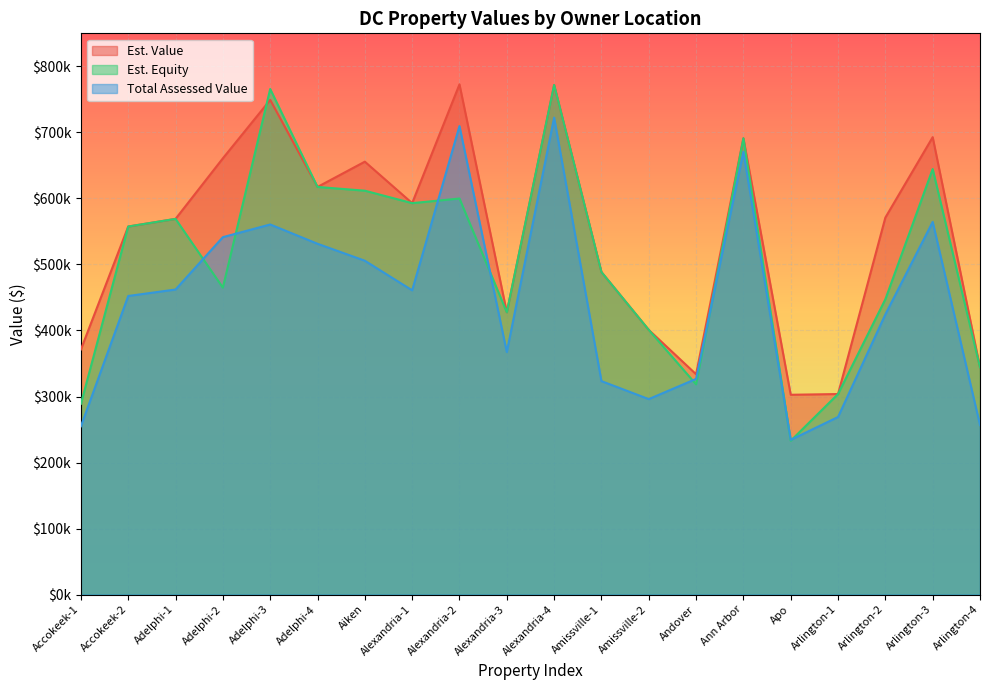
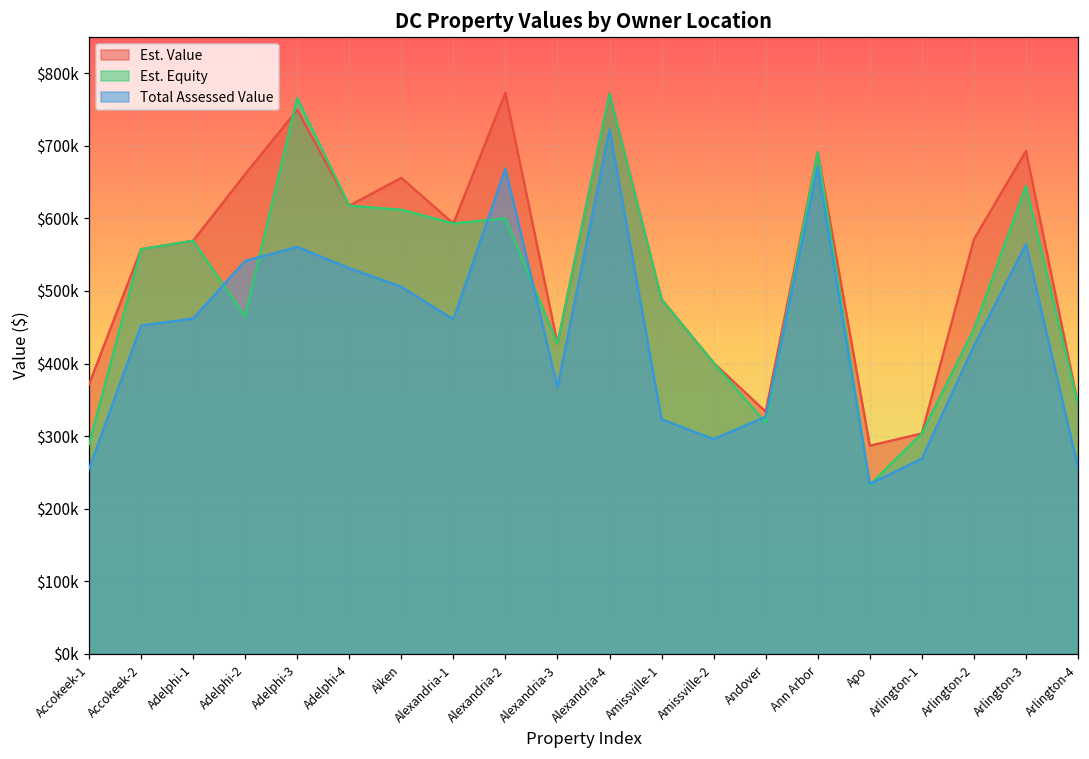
  {
    "Est. Value": {
      "Accokeek-1": "$370000",
      "Adelphi-2": "$660000",
      "Adelphi-3": "$750000",
      "Aiken": "$660000",
      "Alexandria-2": "$770000",
      "Andover": "$330000",
-     "Apo": "$300000",
+     "Apo": "$290000",
      "Arlington-2": "$570000",
      "Arlington-3": "$690000"
    },
    "Est. Equity": {
      "Accokeek-1": "$290000",
      "Adelphi-2": "$460000",
      "Adelphi-3": "$770000",
      "Aiken": "$610000",
      "Alexandria-2": "$600000",
      "Andover": "$320000",
      "Arlington-2": "$450000",
      "Arlington-3": "$640000"
    },
    "Total Assessed Value": {
      "Accokeek-1": "$250000",
      "Accokeek-2": "$450000",
      "Adelphi-1": "$460000",
      "Adelphi-2": "$540000",
      "Adelphi-3": "$560000",
      "Adelphi-4": "$530000",
      "Aiken": "$510000",
      "Alexandria-1": "$460000",
-     "Alexandria-2": "$710000",
+     "Alexandria-2": "$670000",
      "Alexandria-3": "$370000",
      "Alexandria-4": "$720000",
      "Amissville-1": "$320000",
      "Amissville-2": "$300000",
      "Andover": "$330000",
      "Ann Arbor": "$670000",
      "Arlington-1": "$270000",
      "Arlington-2": "$420000",
      "Arlington-3": "$560000",
      "Arlington-4": "$260000"
    }
  }
